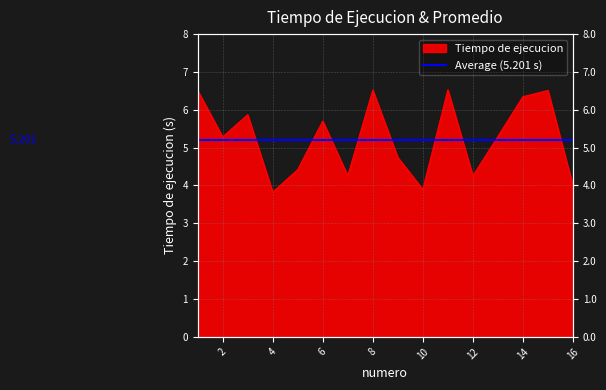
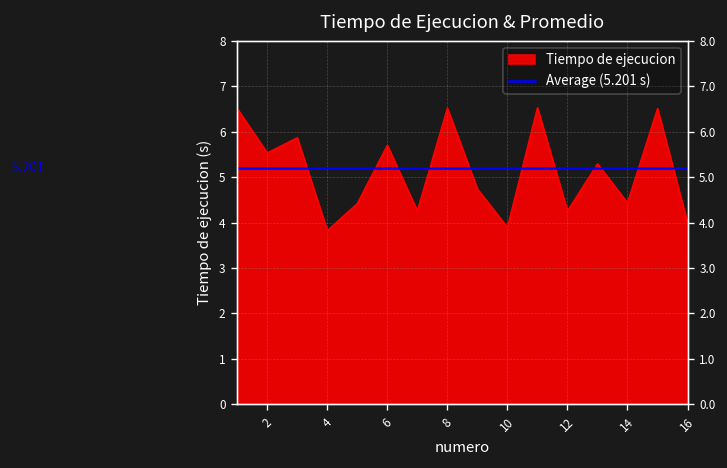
  {
-   "2": 5.3,
+   "2": 5.5,
    "4": 3.8,
    "6": 5.7,
    "8": 6.5,
    "10": 3.9,
    "12": 4.3,
-   "14": 6.3,
+   "14": 4.4,
    "16": 4.0
  }
